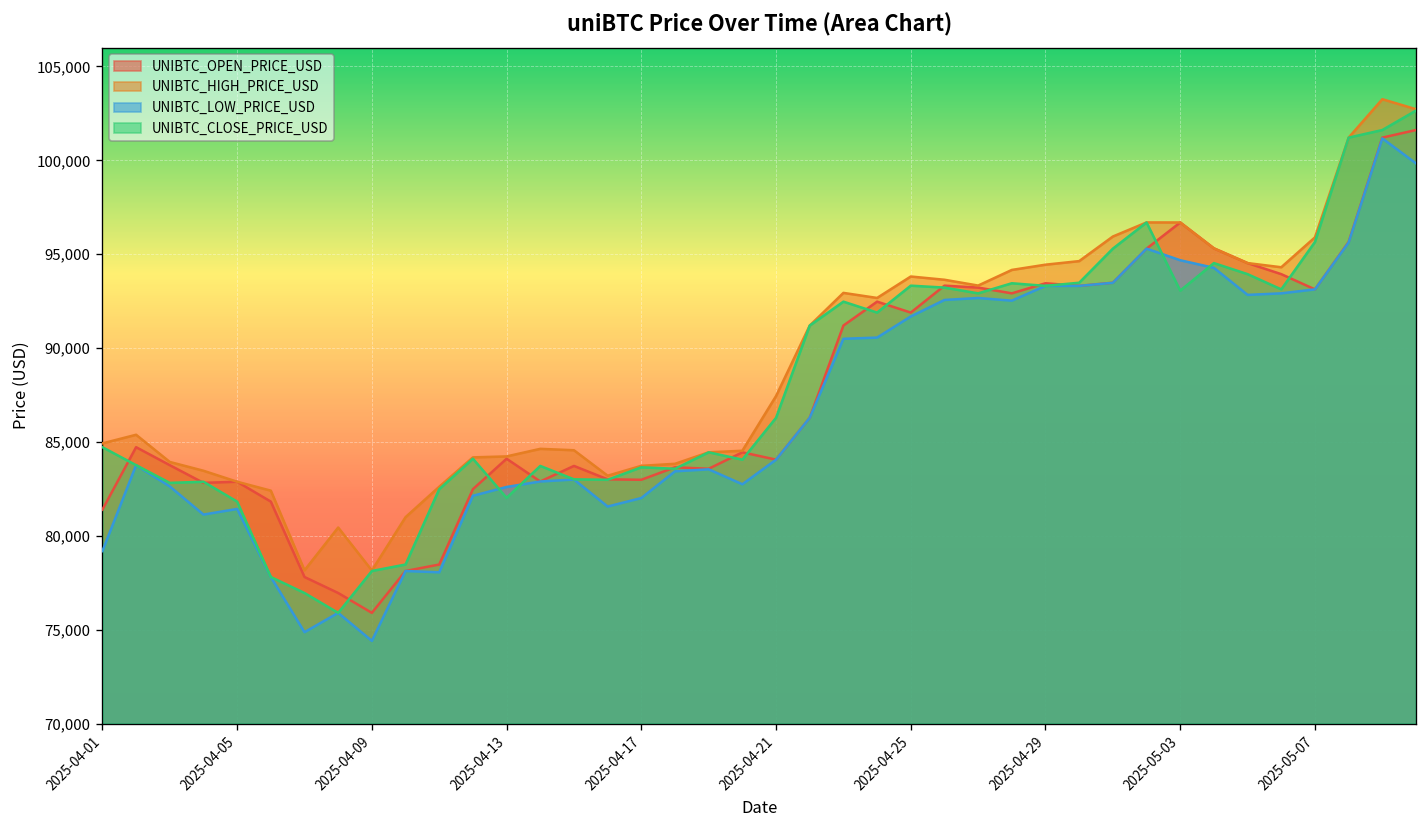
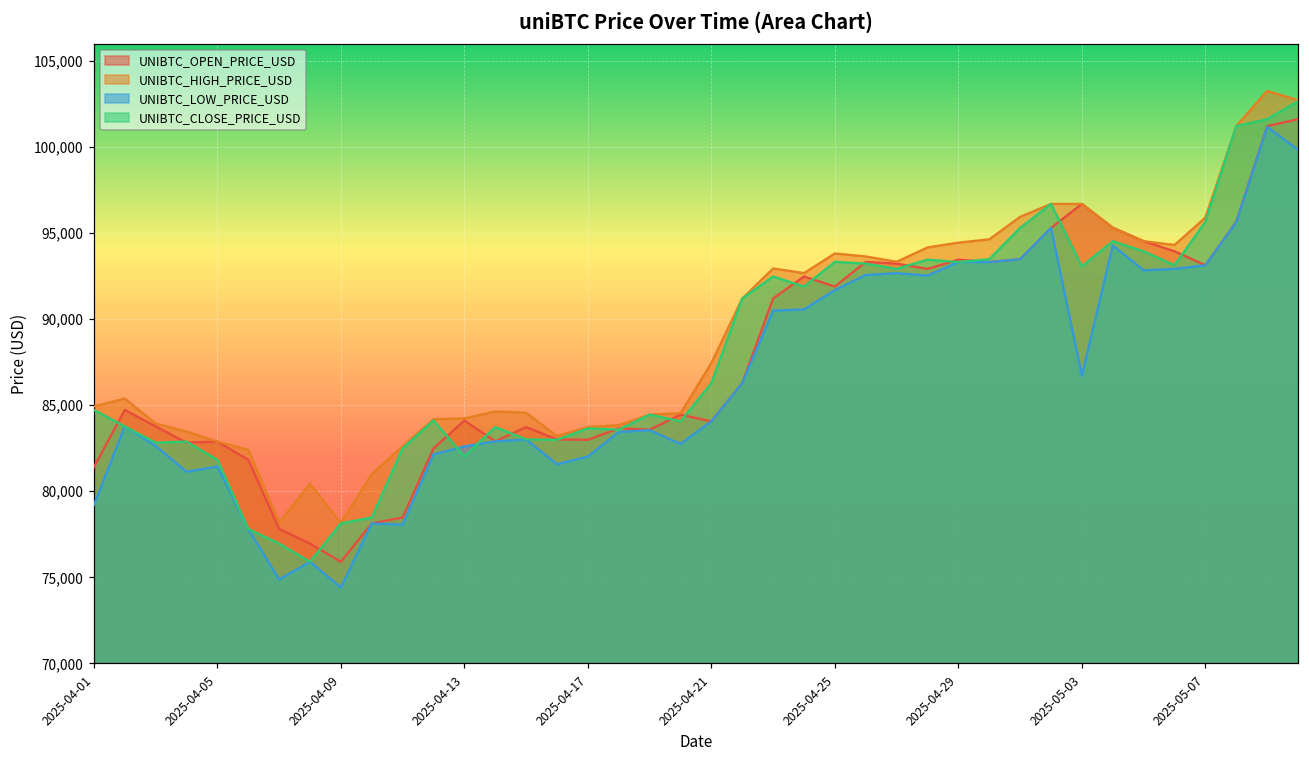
  {
    "UNIBTC_LOW_PRICE_USD": {
      "2025-04-01": "79,200",
      "2025-04-05": "81,400",
      "2025-04-09": "74,400",
      "2025-04-13": "82,600",
      "2025-04-17": "82,000",
      "2025-04-25": "91,700",
-     "2025-05-03": "94,700"
+     "2025-05-03": "86,700"
    },
    "UNIBTC_CLOSE_PRICE_USD": {
      "2025-04-01": "84,700",
      "2025-04-05": "81,800",
      "2025-04-13": "82,000",
      "2025-04-21": "86,300",
      "2025-04-25": "93,300",
      "2025-05-03": "93,100",
      "2025-05-07": "95,700"
    }
  }
